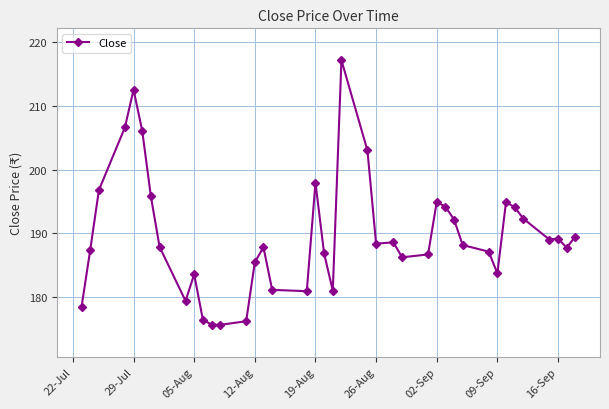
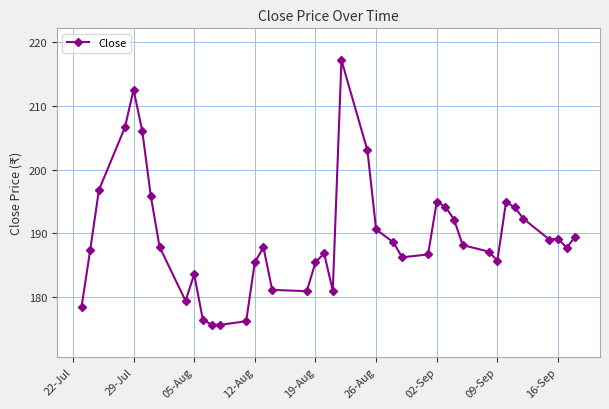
  {
    "29-Jul": 213,
    "05-Aug": 184,
    "12-Aug": 185,
-   "19-Aug": 198,
-   "26-Aug": 188,
+   "19-Aug": 185,
+   "26-Aug": 191,
    "02-Sep": 195,
-   "09-Sep": 184,
+   "09-Sep": 186,
    "16-Sep": 189
  }
